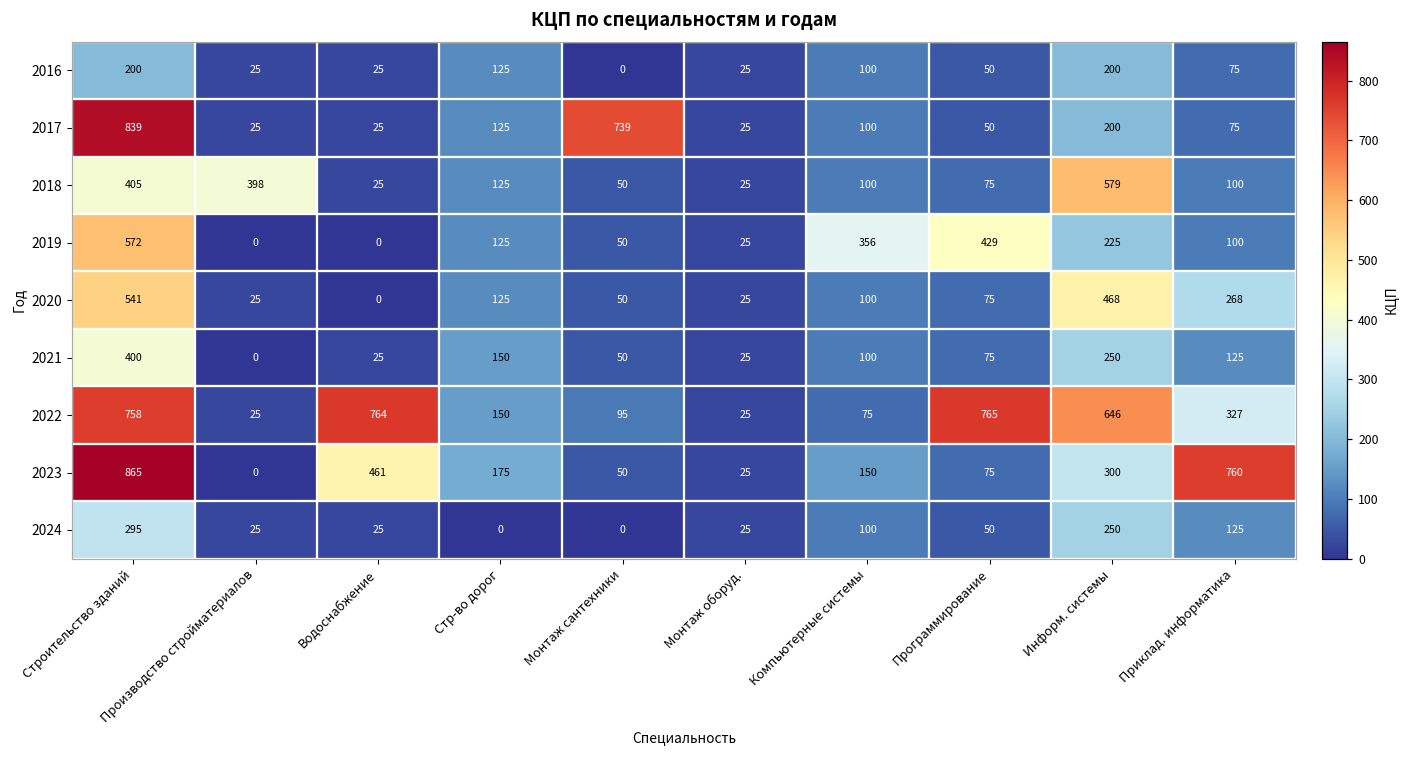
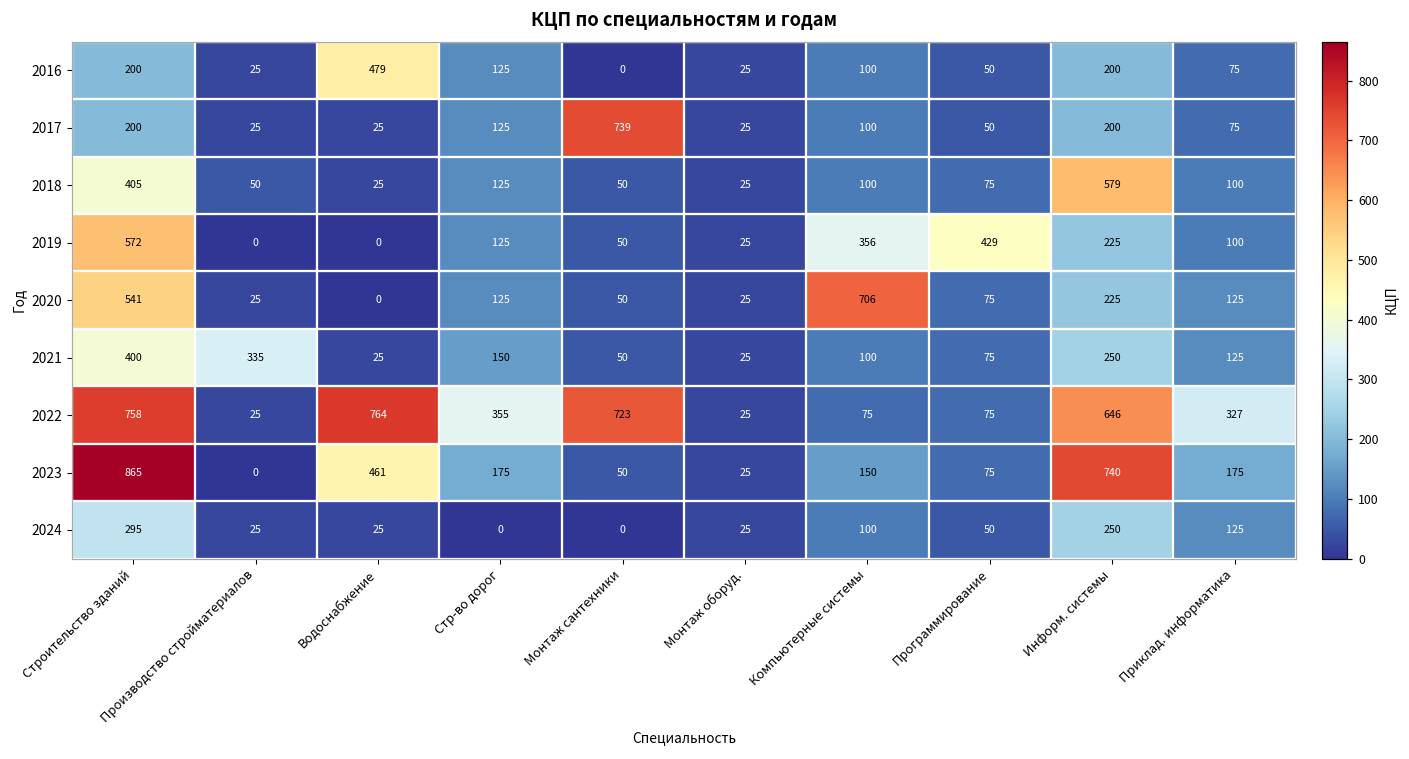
  {
    "2016": {
      "Строительство зданий": 200,
      "Производство стройматериалов": 25,
-     "Водоснабжение": 25,
+     "Водоснабжение": 479,
      "Стр-во дорог": 125,
      "Монтаж сантехники": 0,
      "Монтаж оборуд.": 25,
      "Компьютерные системы": 100,
      "Программирование": 50,
      "Информ. системы": 200,
      "Приклад. информатика": 75
    },
    "2017": {
-     "Строительство зданий": 839,
+     "Строительство зданий": 200,
      "Производство стройматериалов": 25,
      "Водоснабжение": 25,
      "Стр-во дорог": 125,
      "Монтаж сантехники": 739,
      "Монтаж оборуд.": 25,
      "Компьютерные системы": 100,
      "Программирование": 50,
      "Информ. системы": 200,
      "Приклад. информатика": 75
    },
    "2018": {
      "Строительство зданий": 405,
-     "Производство стройматериалов": 398,
+     "Производство стройматериалов": 50,
      "Водоснабжение": 25,
      "Стр-во дорог": 125,
      "Монтаж сантехники": 50,
      "Монтаж оборуд.": 25,
      "Компьютерные системы": 100,
      "Программирование": 75,
      "Информ. системы": 579,
      "Приклад. информатика": 100
    },
    "2019": {
      "Строительство зданий": 572,
      "Производство стройматериалов": 0,
      "Водоснабжение": 0,
      "Стр-во дорог": 125,
      "Монтаж сантехники": 50,
      "Монтаж оборуд.": 25,
      "Компьютерные системы": 356,
      "Программирование": 429,
      "Информ. системы": 225,
      "Приклад. информатика": 100
    },
    "2020": {
      "Строительство зданий": 541,
      "Производство стройматериалов": 25,
      "Водоснабжение": 0,
      "Стр-во дорог": 125,
      "Монтаж сантехники": 50,
      "Монтаж оборуд.": 25,
-     "Компьютерные системы": 100,
+     "Компьютерные системы": 706,
      "Программирование": 75,
-     "Информ. системы": 468,
-     "Приклад. информатика": 268
+     "Информ. системы": 225,
+     "Приклад. информатика": 125
    },
    "2021": {
      "Строительство зданий": 400,
-     "Производство стройматериалов": 0,
+     "Производство стройматериалов": 335,
      "Водоснабжение": 25,
      "Стр-во дорог": 150,
      "Монтаж сантехники": 50,
      "Монтаж оборуд.": 25,
      "Компьютерные системы": 100,
      "Программирование": 75,
      "Информ. системы": 250,
      "Приклад. информатика": 125
    },
    "2022": {
      "Строительство зданий": 758,
      "Производство стройматериалов": 25,
      "Водоснабжение": 764,
-     "Стр-во дорог": 150,
-     "Монтаж сантехники": 95,
+     "Стр-во дорог": 355,
+     "Монтаж сантехники": 723,
      "Монтаж оборуд.": 25,
      "Компьютерные системы": 75,
-     "Программирование": 765,
+     "Программирование": 75,
      "Информ. системы": 646,
      "Приклад. информатика": 327
    },
    "2023": {
      "Строительство зданий": 865,
      "Производство стройматериалов": 0,
      "Водоснабжение": 461,
      "Стр-во дорог": 175,
      "Монтаж сантехники": 50,
      "Монтаж оборуд.": 25,
      "Компьютерные системы": 150,
      "Программирование": 75,
-     "Информ. системы": 300,
-     "Приклад. информатика": 760
+     "Информ. системы": 740,
+     "Приклад. информатика": 175
    },
    "2024": {
      "Строительство зданий": 295,
      "Производство стройматериалов": 25,
      "Водоснабжение": 25,
      "Стр-во дорог": 0,
      "Монтаж сантехники": 0,
      "Монтаж оборуд.": 25,
      "Компьютерные системы": 100,
      "Программирование": 50,
      "Информ. системы": 250,
      "Приклад. информатика": 125
    }
  }
